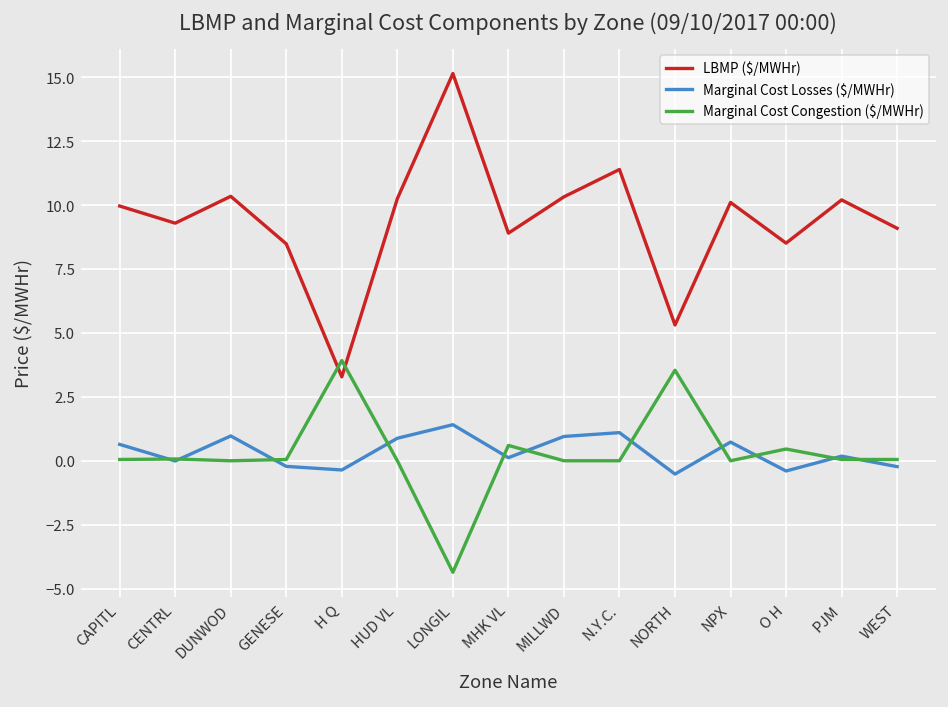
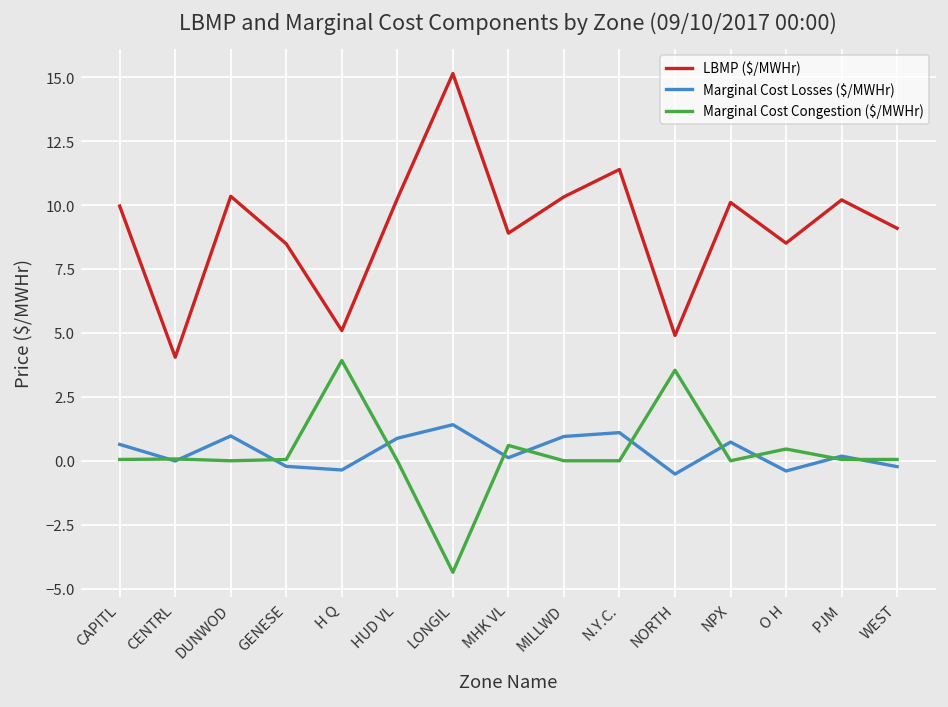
  {
    "LBMP ($/MWHr)": {
      "CAPITL": 10.0,
-     "CENTRL": 9.3,
+     "CENTRL": 4.1,
      "DUNWOD": 10.3,
      "GENESE": 8.5,
-     "H Q": 3.3,
+     "H Q": 5.1,
      "HUD VL": 10.3,
      "LONGIL": 15.1,
      "MHK VL": 8.9,
      "MILLWD": 10.3,
      "N.Y.C.": 11.4,
-     "NORTH": 5.3,
+     "NORTH": 4.9,
      "NPX": 10.1,
      "O H": 8.5,
      "PJM": 10.2,
      "WEST": 9.1
    },
    "Marginal Cost Losses ($/MWHr)": {
      "CAPITL": 0.6,
      "DUNWOD": 1.0,
      "GENESE": -0.2,
      "H Q": -0.4,
      "HUD VL": 0.9,
      "LONGIL": 1.4,
      "MHK VL": 0.1,
      "MILLWD": 1.0,
      "N.Y.C.": 1.1,
      "NORTH": -0.5,
      "NPX": 0.7,
      "O H": -0.4,
      "PJM": 0.2,
      "WEST": -0.2
    },
    "Marginal Cost Congestion ($/MWHr)": {
      "CAPITL": 0.1,
      "DUNWOD": 0.0,
      "GENESE": 0.1,
      "H Q": 3.9,
      "HUD VL": 0.0,
      "LONGIL": -4.4,
      "MHK VL": 0.6,
      "MILLWD": 0.0,
      "N.Y.C.": 0.0,
      "NORTH": 3.5,
      "NPX": 0.0,
      "O H": 0.5,
      "PJM": 0.1,
      "WEST": 0.1
    }
  }
